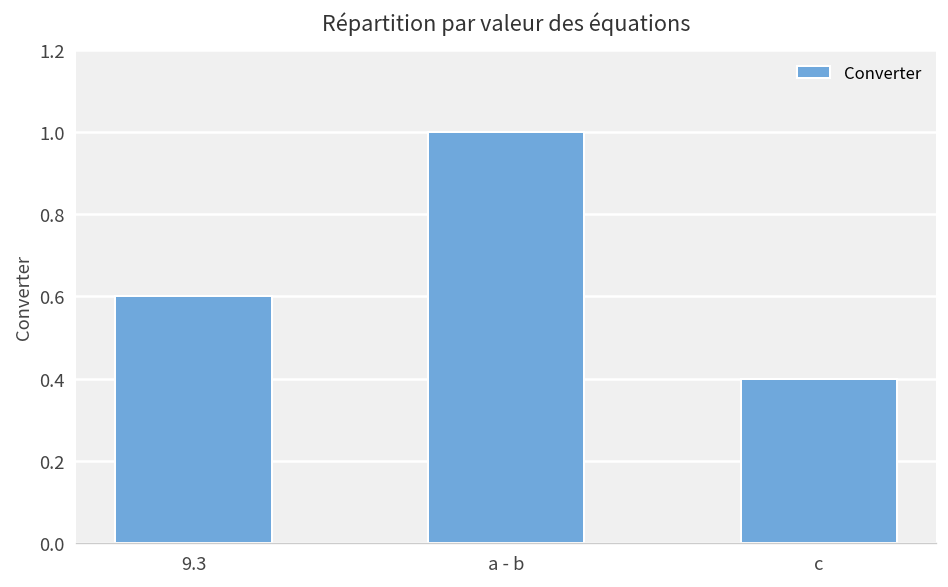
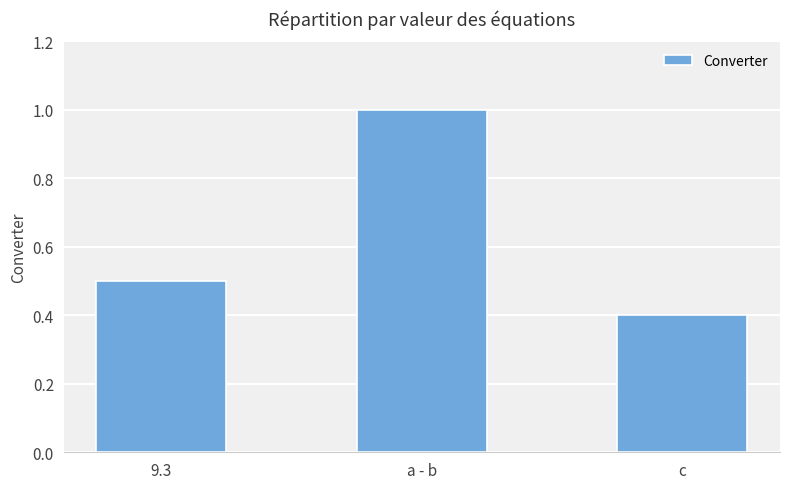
  {
-   "9.3": 0.6,
+   "9.3": 0.5,
    "a - b": 1.0,
    "c": 0.4
  }
